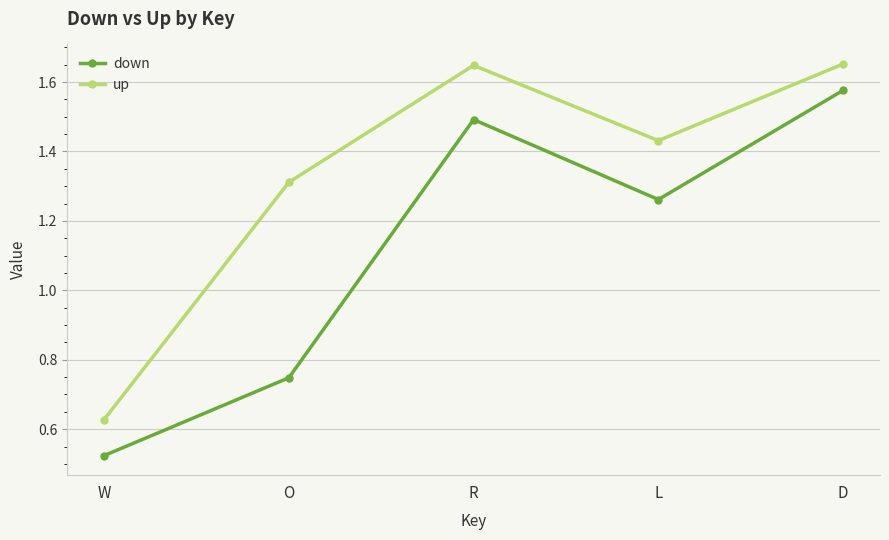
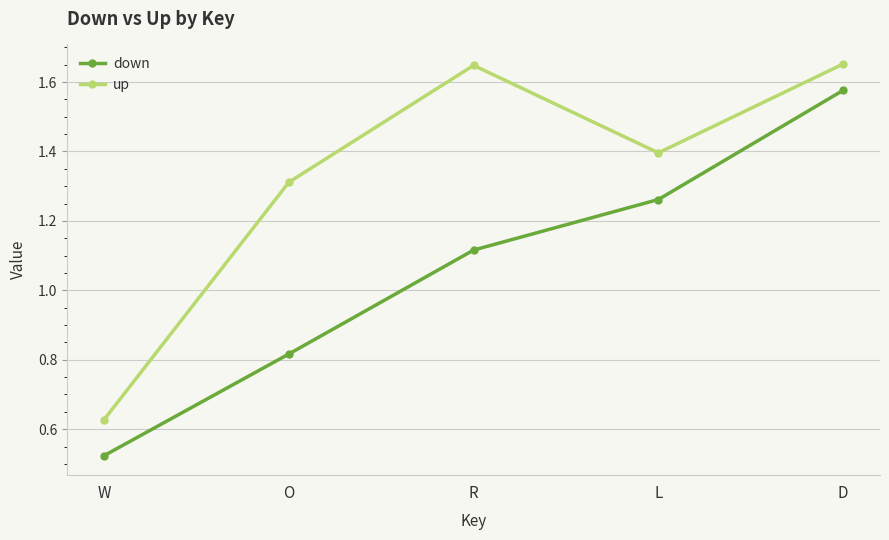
  {
    "down": {
      "W": 0.52,
-     "O": 0.75,
-     "R": 1.49,
+     "O": 0.82,
+     "R": 1.12,
      "L": 1.26,
      "D": 1.58
    },
    "up": {
      "W": 0.63,
      "O": 1.31,
      "R": 1.65,
-     "L": 1.43,
+     "L": 1.40,
      "D": 1.65
    }
  }
